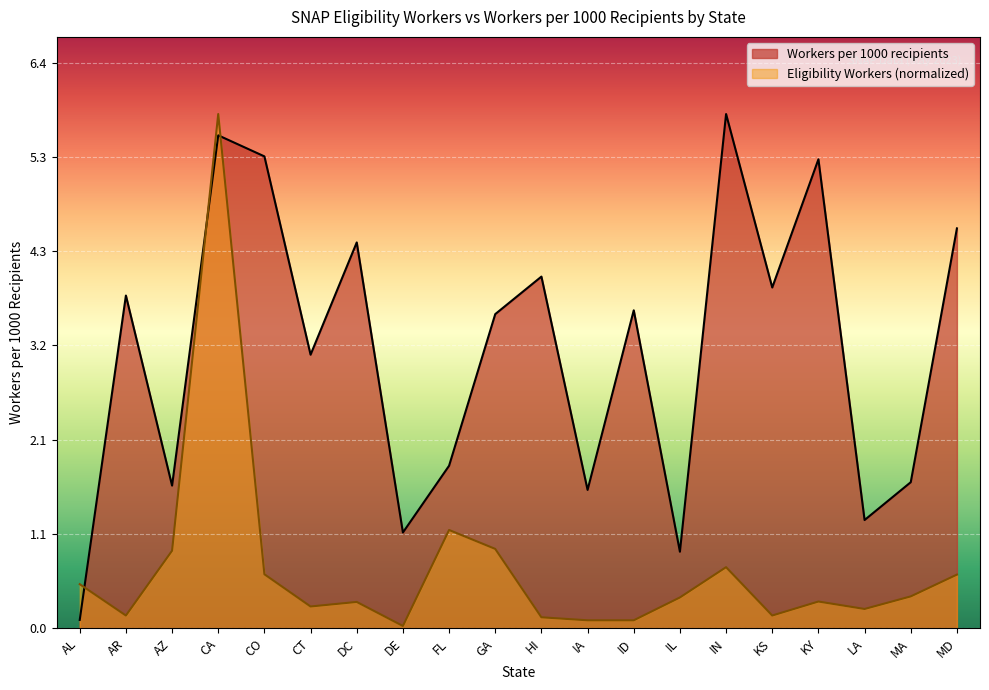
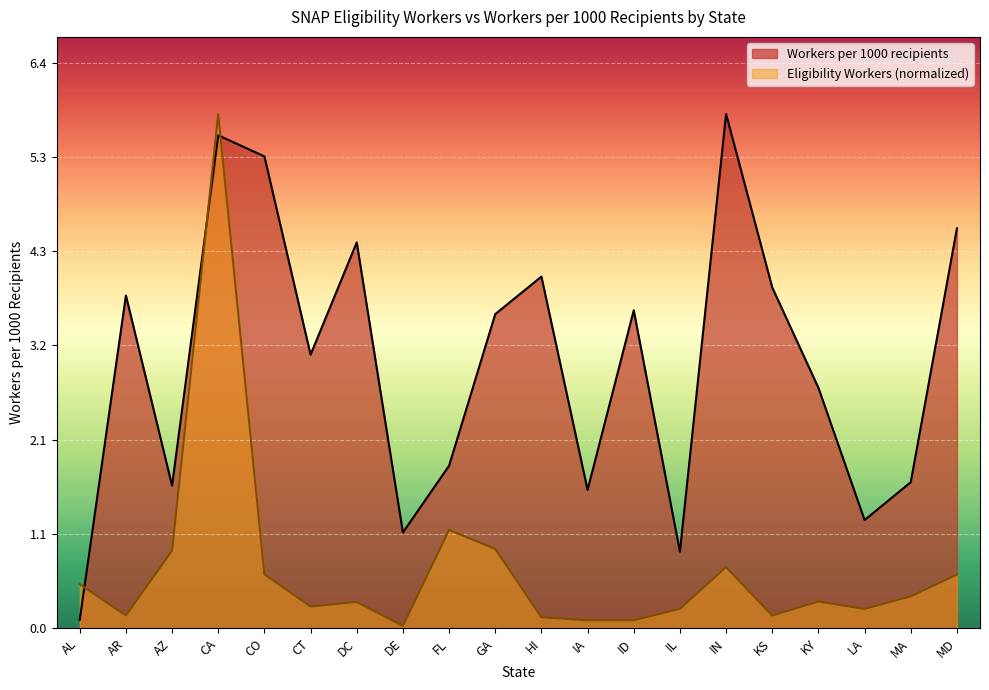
  {
    "Workers per 1000 recipients": {
      "AL": 0.1,
      "AR": 3.8,
      "AZ": 1.6,
      "CA": 5.6,
      "CO": 5.3,
      "CT": 3.1,
      "DC": 4.4,
      "DE": 1.1,
      "FL": 1.8,
      "GA": 3.5,
      "HI": 4.0,
      "IA": 1.6,
      "ID": 3.6,
      "IL": 0.9,
      "IN": 5.8,
      "KS": 3.8,
-     "KY": 5.3,
+     "KY": 2.7,
      "LA": 1.2,
      "MA": 1.6,
      "MD": 4.5
    },
    "Eligibility Workers (normalized)": {
      "AL": 0.5,
      "AR": 0.1,
      "AZ": 0.9,
      "CA": 5.8,
      "CO": 0.6,
      "CT": 0.2,
      "DC": 0.3,
      "DE": 0.0,
      "FL": 1.1,
      "GA": 0.9,
      "HI": 0.1,
      "IA": 0.1,
      "ID": 0.1,
-     "IL": 0.3,
+     "IL": 0.2,
      "IN": 0.7,
      "KS": 0.1,
      "KY": 0.3,
      "LA": 0.2,
      "MA": 0.4,
      "MD": 0.6
    }
  }
